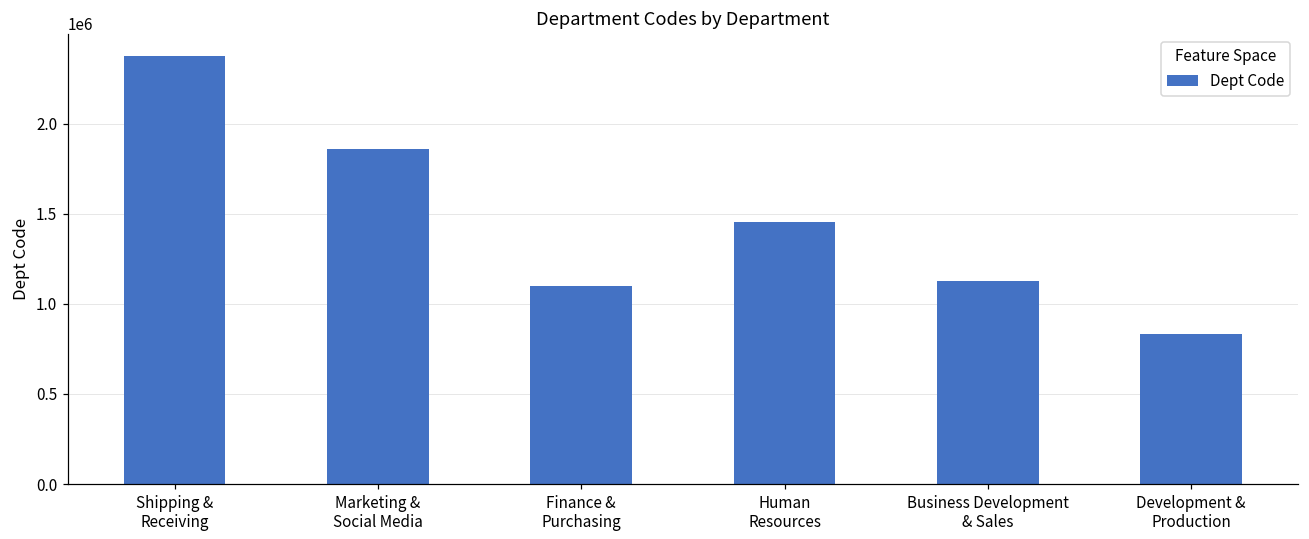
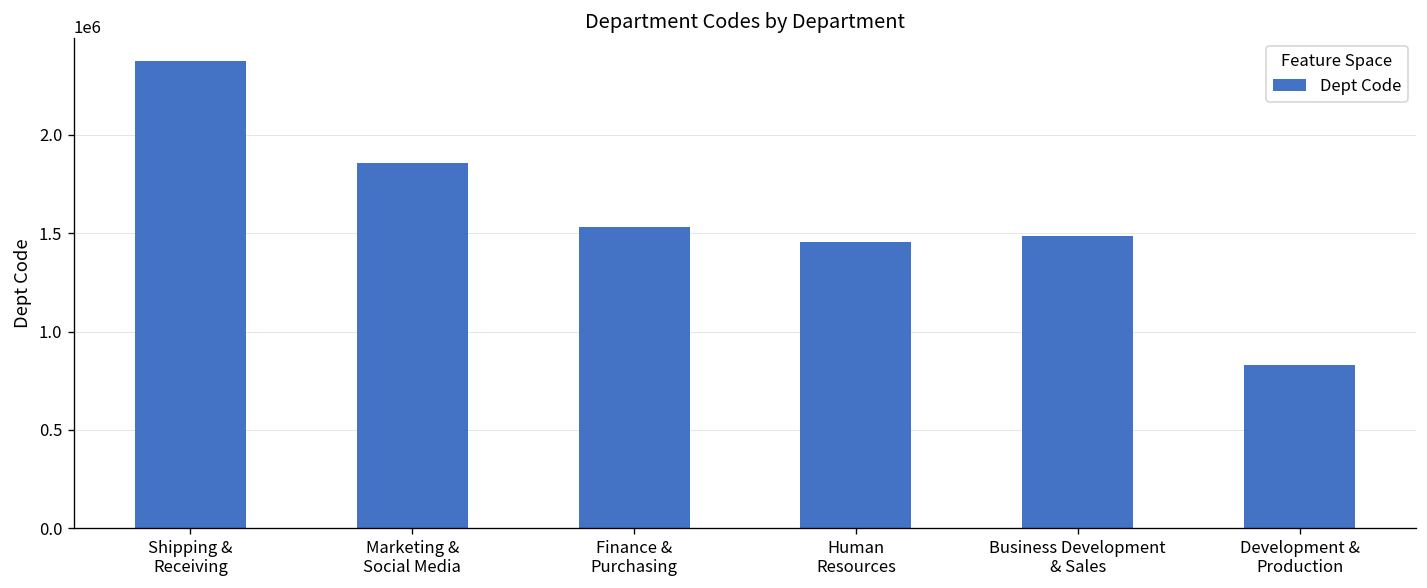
  {
    "Shipping & Receiving": 2380000,
    "Marketing & Social Media": 1860000,
-   "Finance & Purchasing": 1100000,
+   "Finance & Purchasing": 1530000,
    "Human Resources": 1450000,
-   "Business Development & Sales": 1130000,
+   "Business Development & Sales": 1490000,
    "Development & Production": 830000
  }
